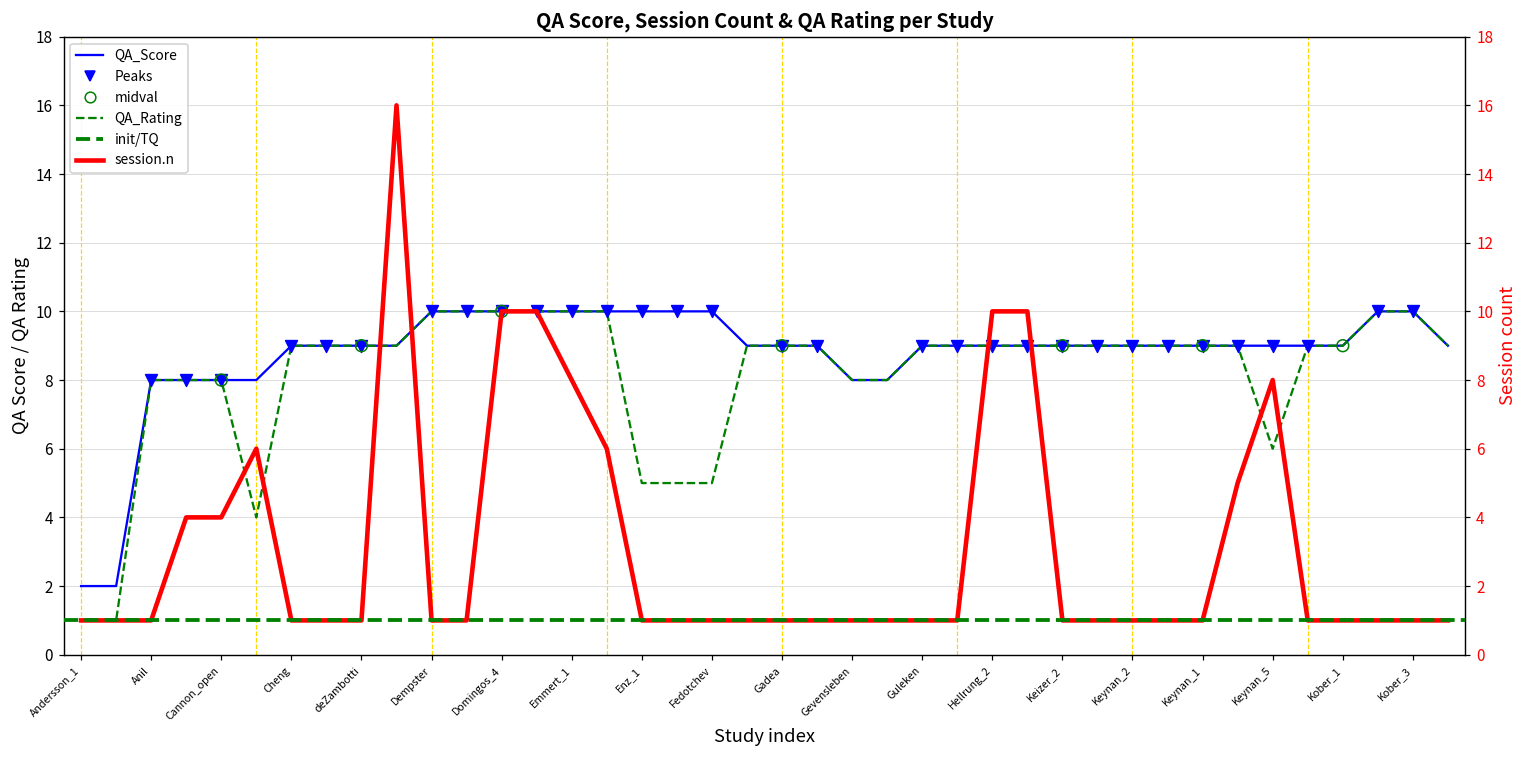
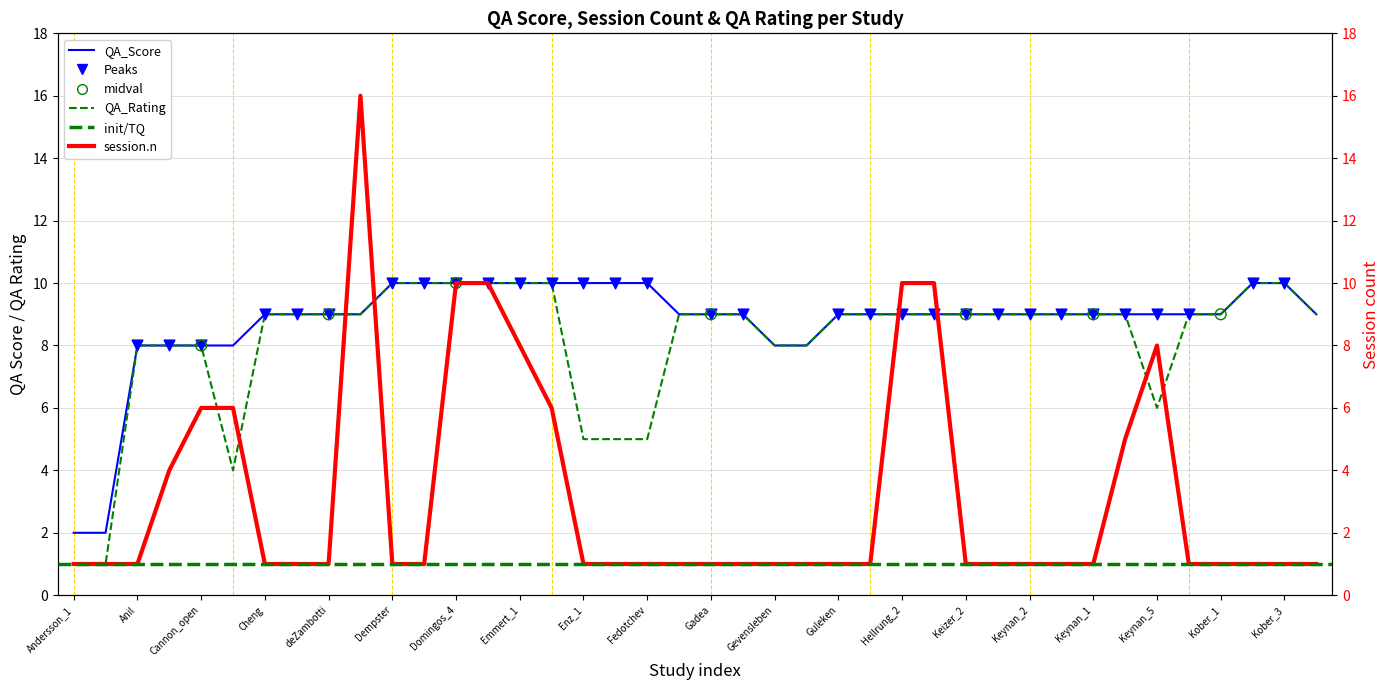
  {
    "QA_Rating": {
      "Andersson_1": 1.0,
      "Enz_1": 5.0,
      "Fedotchev": 5.0,
      "Keynan_5": 6.0
    },
    "session.n": {
      "Andersson_1": 1,
      "Anil": 1,
-     "Cannon_open": 4,
+     "Cannon_open": 6,
      "Cheng": 1,
      "deZambotti": 1,
      "Dempster": 1,
      "Domingos_4": 10,
      "Emmert_1": 8,
      "Enz_1": 1,
      "Fedotchev": 1,
      "Gadea": 1,
      "Gevensleben": 1,
      "Guleken": 1,
      "Hellrung_2": 10,
      "Keizer_2": 1,
      "Keynan_2": 1,
      "Keynan_1": 1,
      "Keynan_5": 8,
      "Kober_1": 1,
      "Kober_3": 1
    }
  }
